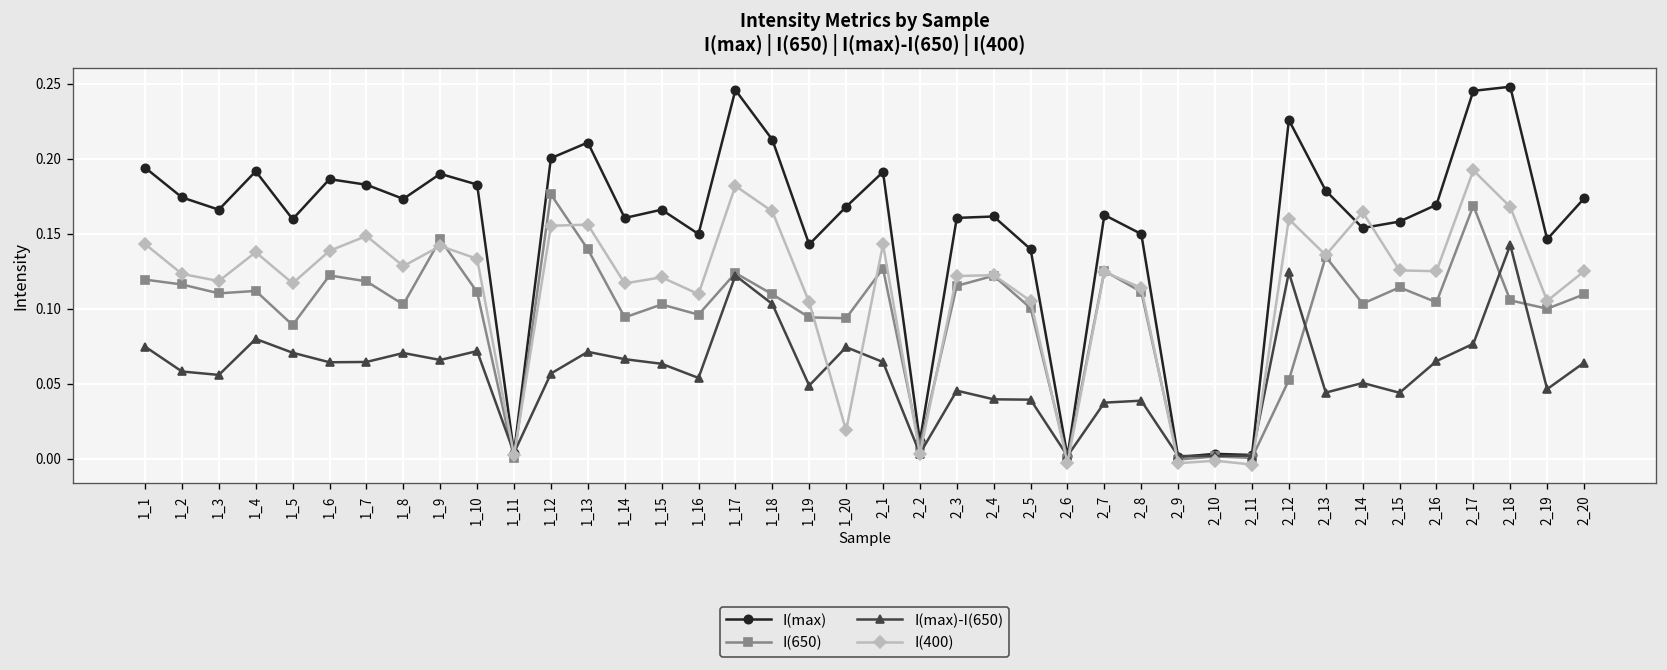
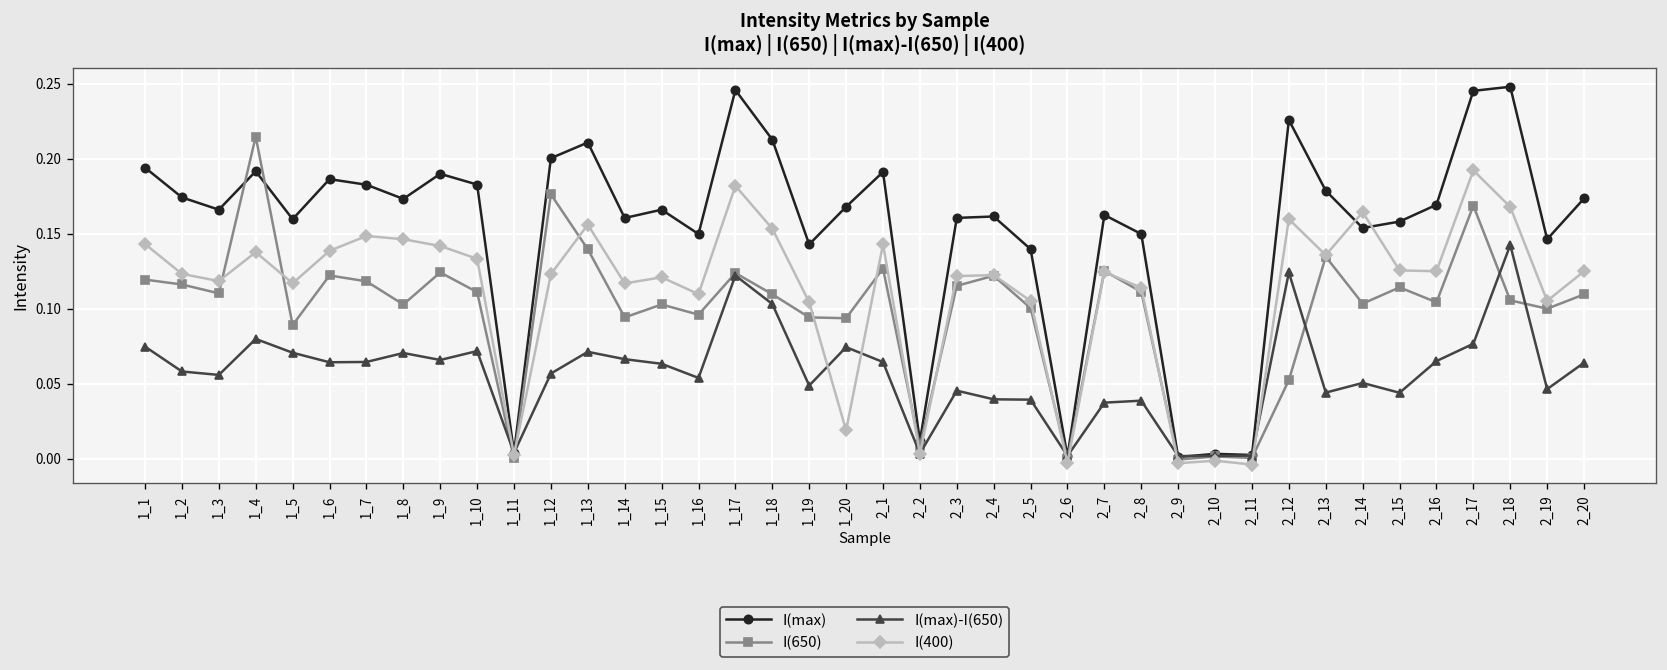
  {
    "I(650)": {
      "1_1": 0.119,
      "1_2": 0.116,
      "1_3": 0.110,
-     "1_4": 0.112,
+     "1_4": 0.215,
      "1_5": 0.089,
      "1_6": 0.122,
      "1_7": 0.118,
      "1_8": 0.103,
-     "1_9": 0.146,
+     "1_9": 0.124,
      "1_10": 0.111,
      "1_11": 0.000,
      "1_12": 0.176,
      "1_13": 0.140,
      "1_14": 0.094,
      "1_15": 0.103,
      "1_16": 0.096,
      "1_18": 0.110,
      "1_19": 0.094,
      "1_20": 0.094,
      "2_1": 0.127,
      "2_2": 0.008,
      "2_3": 0.115,
      "2_5": 0.100,
      "2_8": 0.111,
      "2_12": 0.052,
      "2_14": 0.103,
      "2_15": 0.114,
      "2_16": 0.104,
      "2_17": 0.169,
      "2_18": 0.106,
      "2_19": 0.100,
      "2_20": 0.109
    },
    "I(400)": {
      "1_1": 0.143,
      "1_2": 0.123,
      "1_3": 0.118,
      "1_4": 0.138,
      "1_5": 0.117,
      "1_6": 0.139,
      "1_7": 0.148,
-     "1_8": 0.128,
+     "1_8": 0.146,
      "1_9": 0.142,
      "1_10": 0.133,
-     "1_12": 0.155,
+     "1_12": 0.123,
      "1_13": 0.156,
      "1_14": 0.117,
      "1_15": 0.121,
      "1_16": 0.110,
      "1_17": 0.182,
-     "1_18": 0.165,
+     "1_18": 0.153,
      "1_19": 0.104,
      "1_20": 0.019,
      "2_1": 0.143,
      "2_3": 0.122,
      "2_5": 0.105,
      "2_6": -0.003,
      "2_8": 0.114,
      "2_9": -0.003,
      "2_10": -0.001,
      "2_11": -0.004,
      "2_12": 0.160,
      "2_14": 0.164,
      "2_15": 0.125,
      "2_16": 0.125,
      "2_17": 0.192,
      "2_18": 0.168,
      "2_19": 0.105,
      "2_20": 0.125
    }
  }
